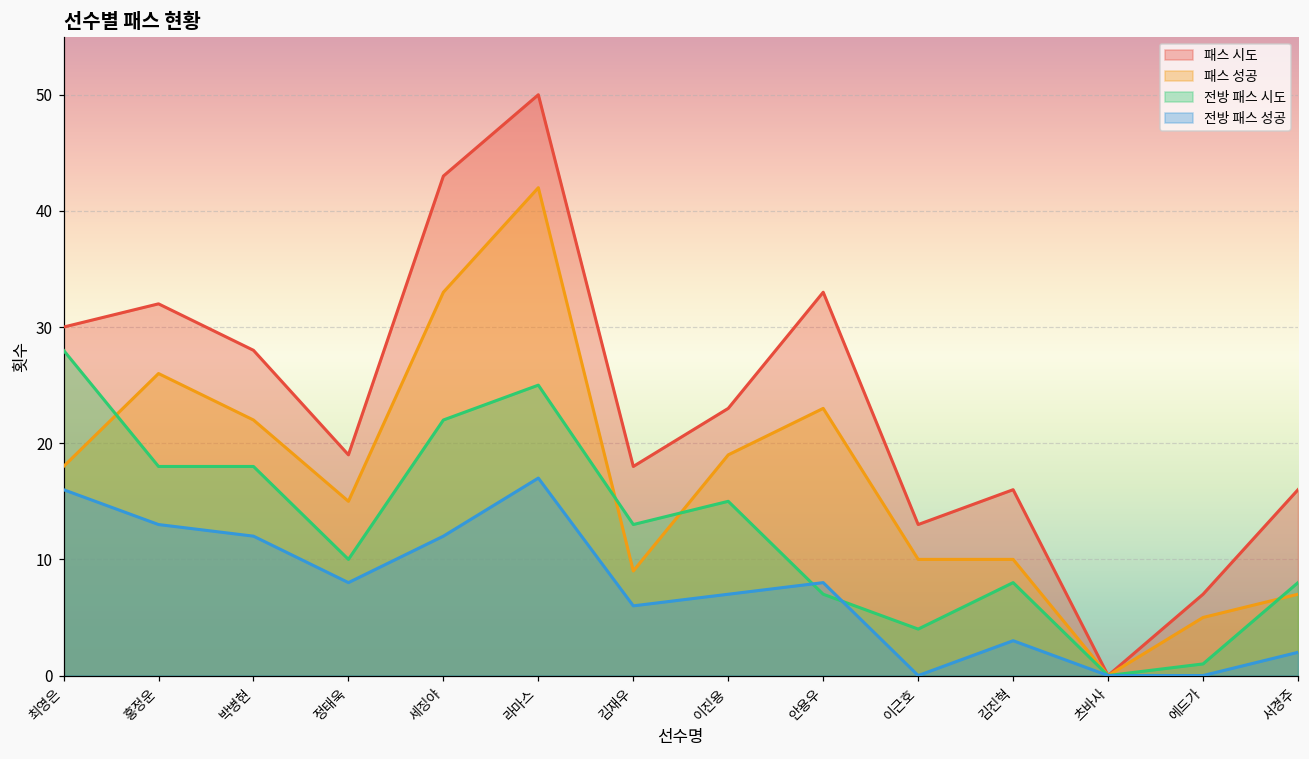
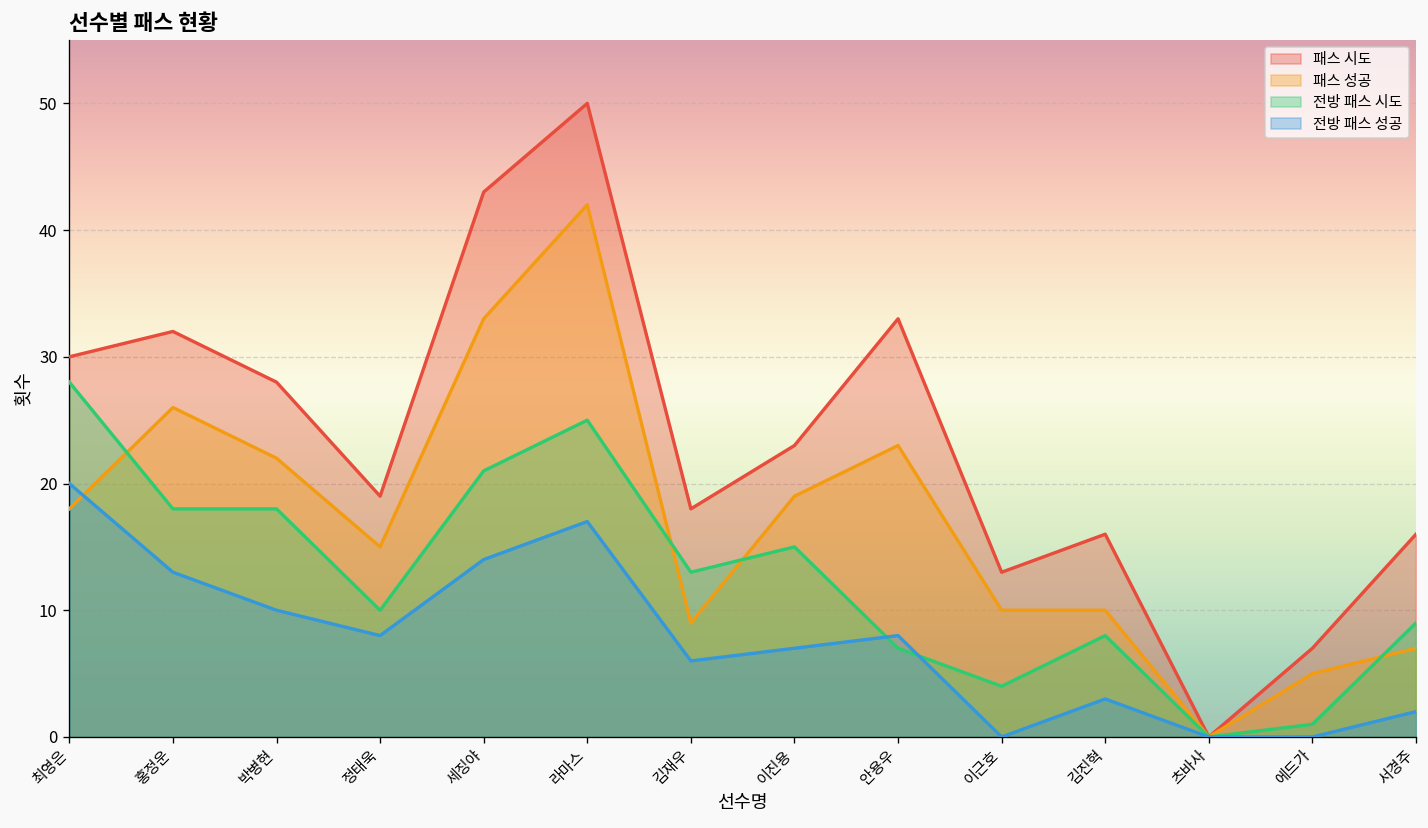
  {
    "전방 패스 시도": {
      "최영은": 28,
      "홍정운": 18,
      "박병현": 18,
      "정태욱": 10,
-     "세징야": 22,
+     "세징야": 21,
      "라마스": 25,
      "김재우": 13,
      "이진용": 15,
      "안용우": 7,
      "이근호": 4,
      "김진혁": 8,
      "에드가": 1,
-     "서경주": 8
+     "서경주": 9
    },
    "전방 패스 성공": {
-     "최영은": 16,
+     "최영은": 20,
      "홍정운": 13,
-     "박병현": 12,
+     "박병현": 10,
      "정태욱": 8,
-     "세징야": 12,
+     "세징야": 14,
      "라마스": 17,
      "김재우": 6,
      "이진용": 7,
      "안용우": 8,
      "이근호": 0,
      "김진혁": 3,
      "에드가": 0,
      "서경주": 2
    }
  }
